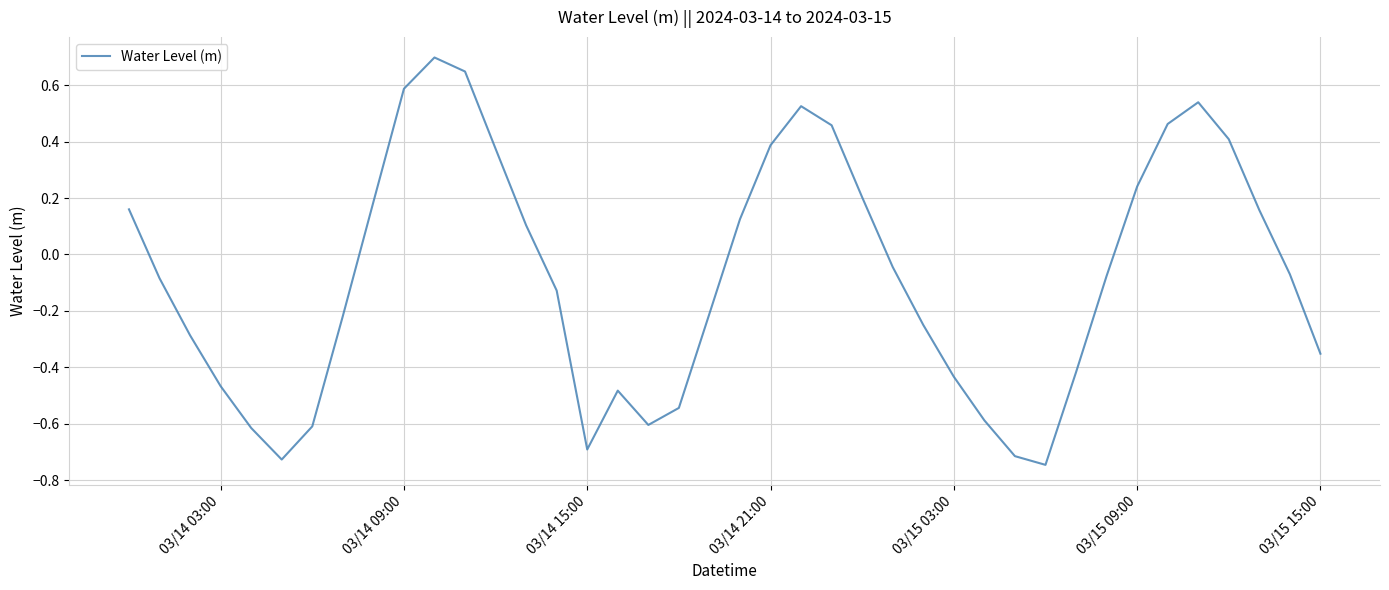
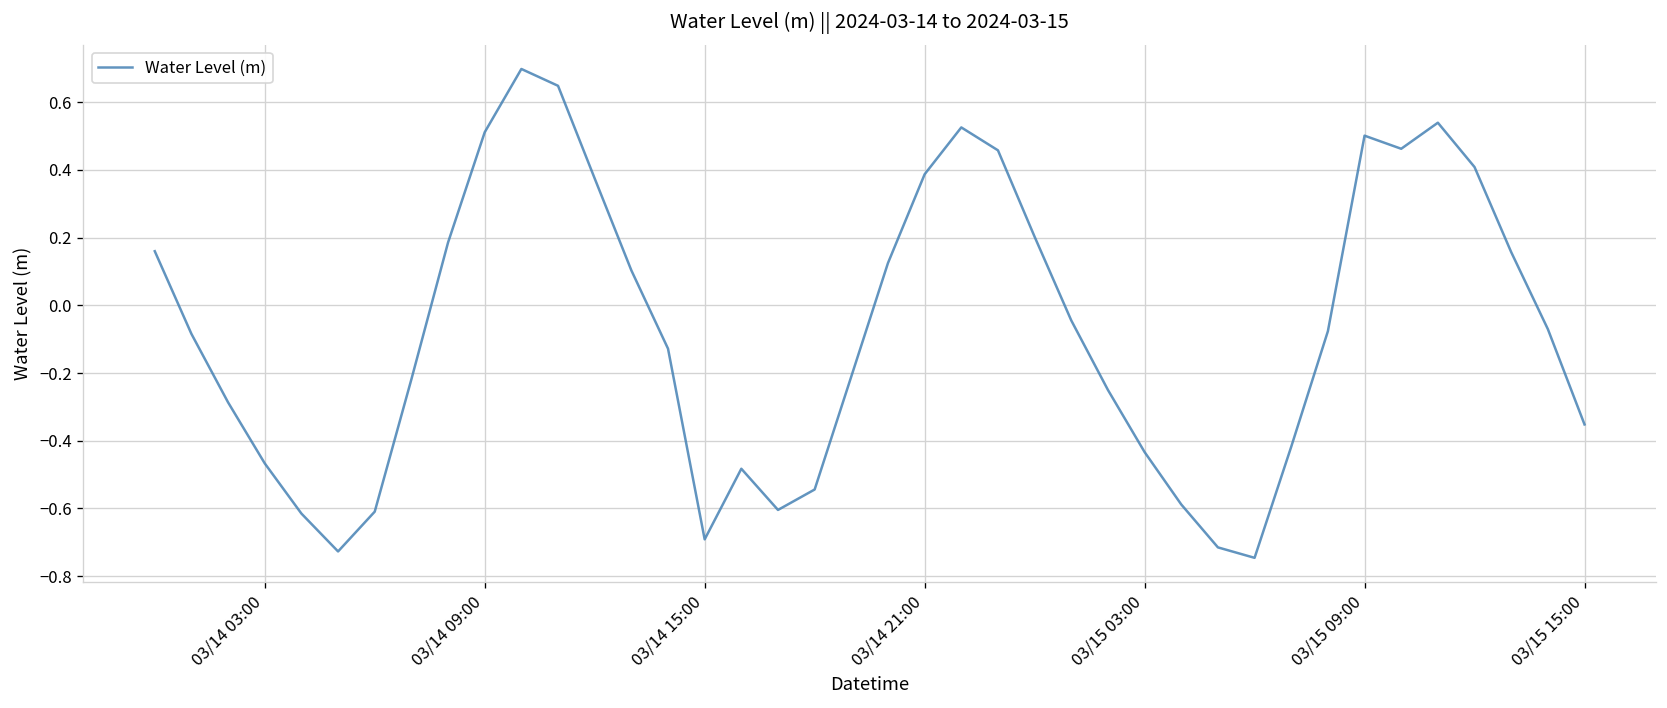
  {
    "03/14 03:00": -0.47,
-   "03/14 09:00": 0.59,
+   "03/14 09:00": 0.51,
    "03/14 15:00": -0.69,
    "03/14 21:00": 0.39,
    "03/15 03:00": -0.43,
-   "03/15 09:00": 0.24,
+   "03/15 09:00": 0.50,
    "03/15 15:00": -0.35
  }
